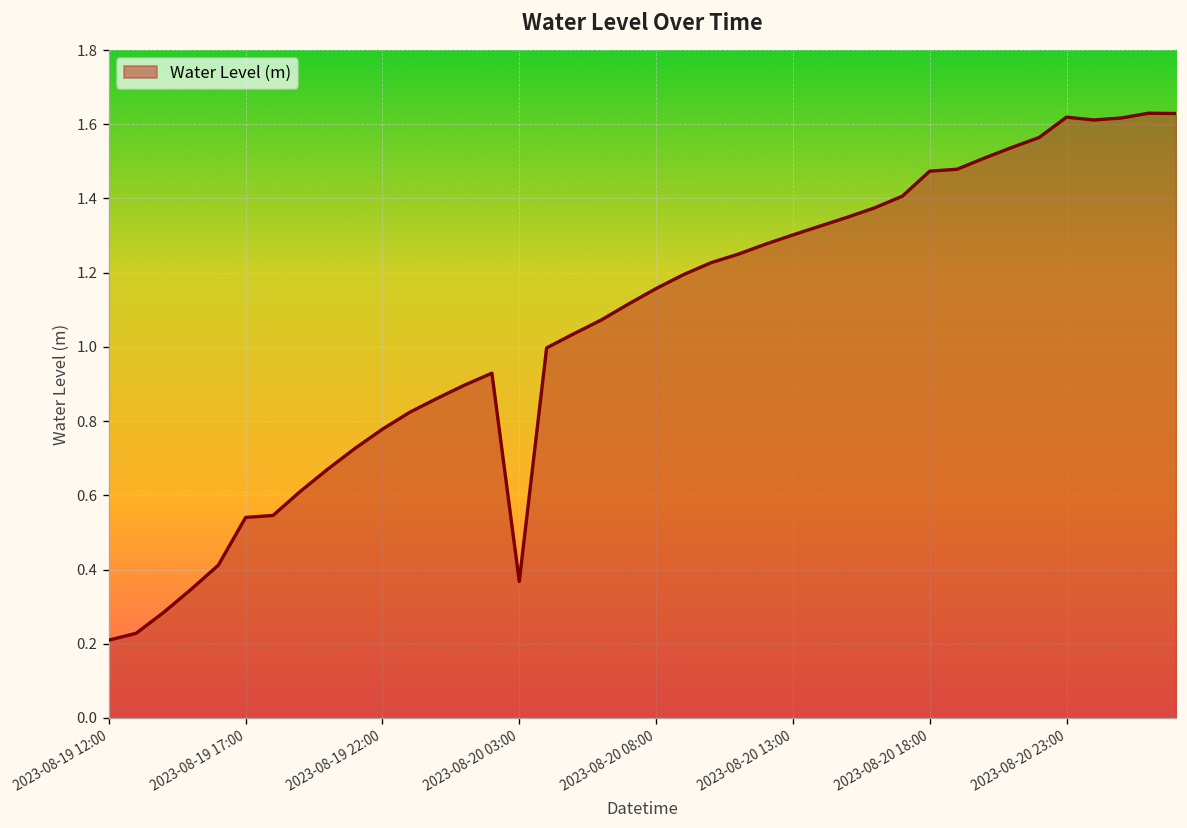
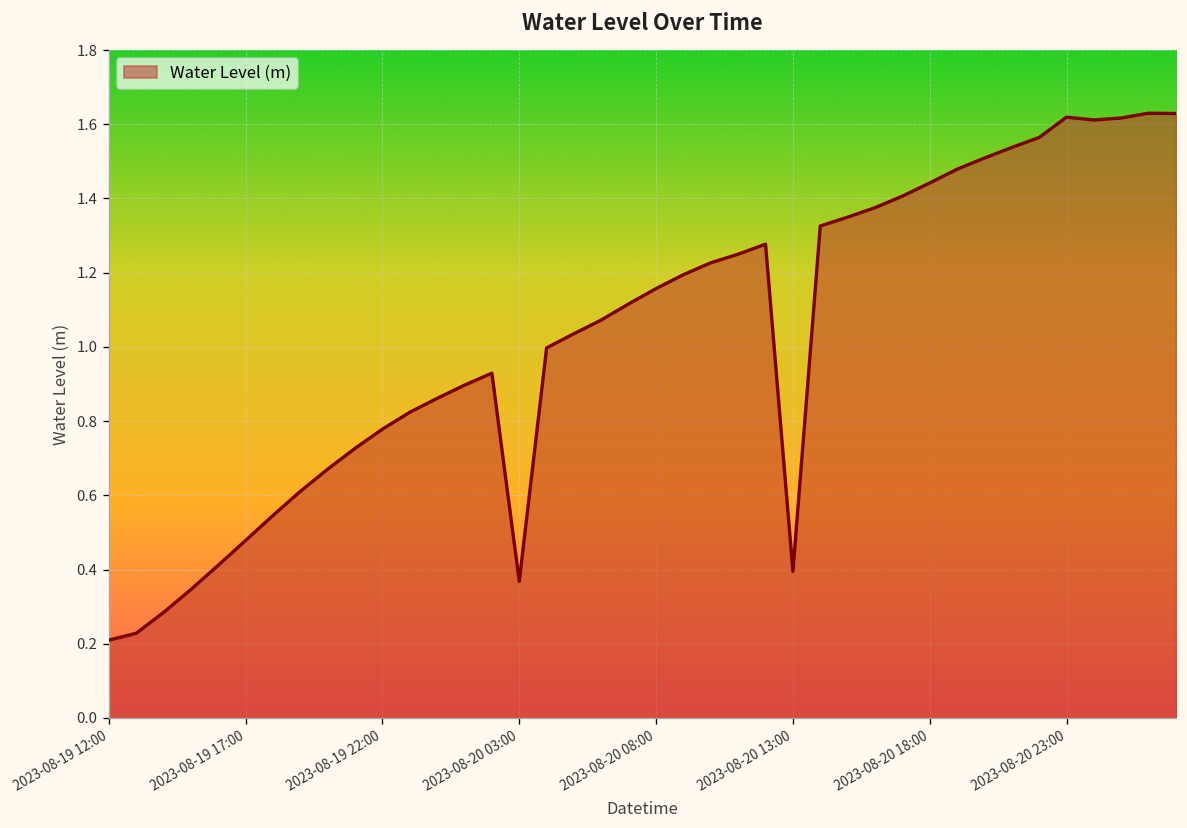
  {
    "2023-08-19 12:00": 0.21,
-   "2023-08-19 17:00": 0.54,
+   "2023-08-19 17:00": 0.48,
    "2023-08-19 22:00": 0.78,
    "2023-08-20 03:00": 0.37,
    "2023-08-20 08:00": 1.16,
-   "2023-08-20 13:00": 1.30,
-   "2023-08-20 18:00": 1.47,
+   "2023-08-20 13:00": 0.40,
+   "2023-08-20 18:00": 1.44,
    "2023-08-20 23:00": 1.62
  }
